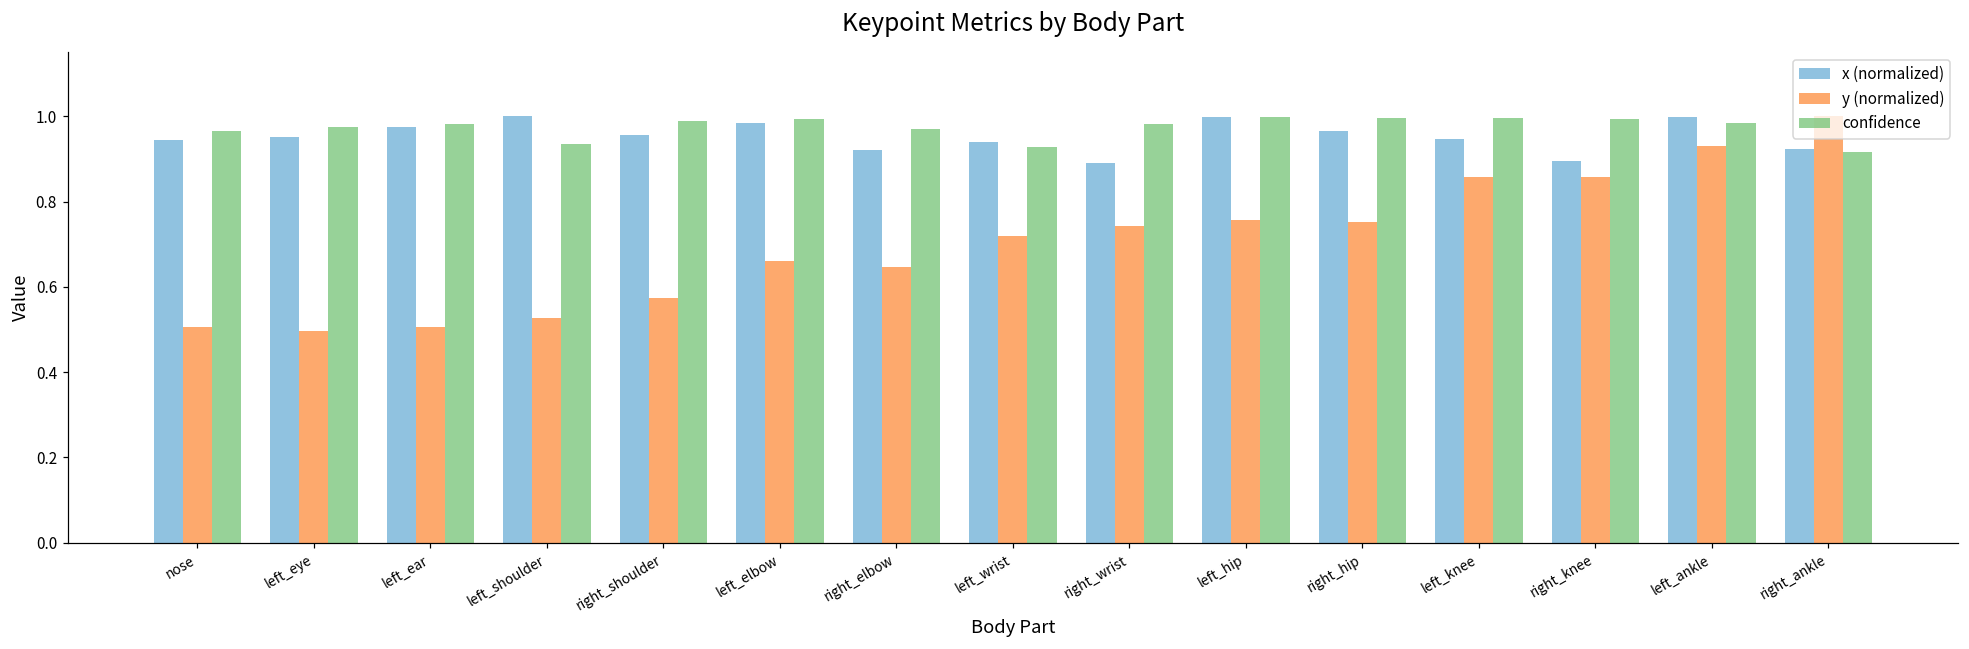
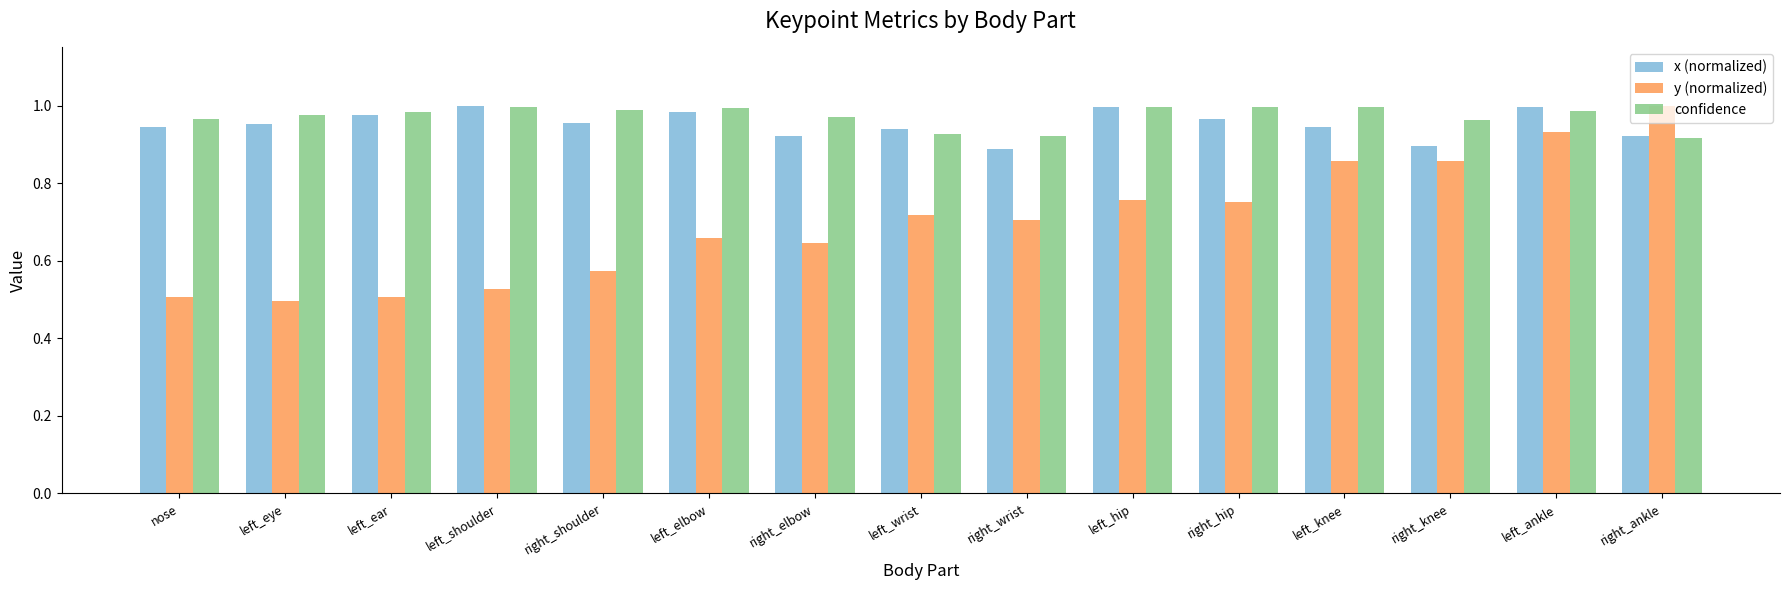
  {
    "x (normalized)": {
      "nose": 0.94,
      "left_eye": 0.95,
      "left_ear": 0.98,
      "left_shoulder": 1.00,
      "right_shoulder": 0.96,
      "left_elbow": 0.98,
      "right_elbow": 0.92,
      "left_wrist": 0.94,
      "right_wrist": 0.89,
      "left_hip": 1.00,
      "right_hip": 0.96,
      "left_knee": 0.95,
      "right_knee": 0.89,
      "left_ankle": 1.00,
      "right_ankle": 0.92
    },
    "y (normalized)": {
      "nose": 0.51,
      "left_eye": 0.50,
      "left_ear": 0.51,
      "left_shoulder": 0.53,
      "right_shoulder": 0.57,
      "left_elbow": 0.66,
      "right_elbow": 0.65,
      "left_wrist": 0.72,
-     "right_wrist": 0.74,
+     "right_wrist": 0.70,
      "left_hip": 0.76,
      "right_hip": 0.75,
      "left_knee": 0.86,
      "right_knee": 0.86,
      "left_ankle": 0.93
    },
    "confidence": {
      "nose": 0.96,
      "left_eye": 0.98,
      "left_ear": 0.98,
-     "left_shoulder": 0.94,
+     "left_shoulder": 1.00,
      "right_shoulder": 0.99,
      "left_elbow": 0.99,
      "right_elbow": 0.97,
      "left_wrist": 0.93,
-     "right_wrist": 0.98,
+     "right_wrist": 0.92,
      "left_hip": 1.00,
      "right_hip": 1.00,
      "left_knee": 1.00,
-     "right_knee": 0.99,
+     "right_knee": 0.96,
      "left_ankle": 0.98,
      "right_ankle": 0.92
    }
  }
